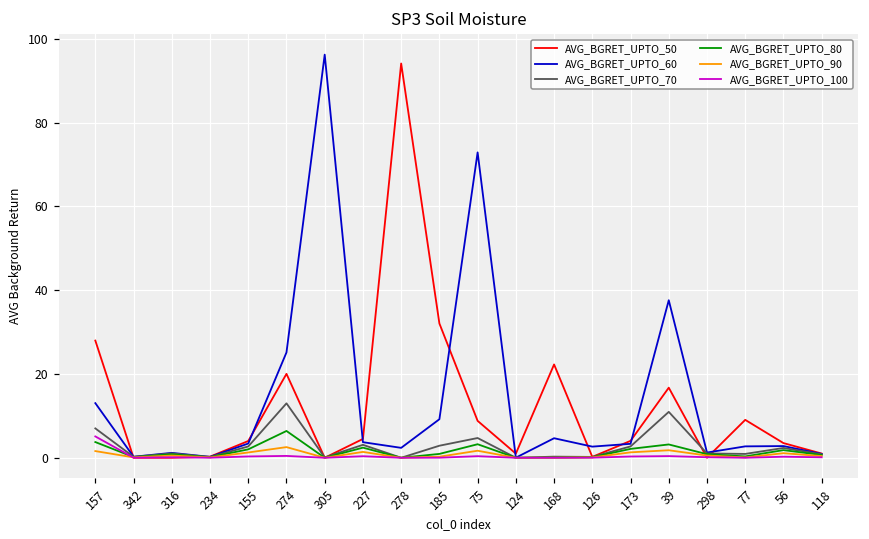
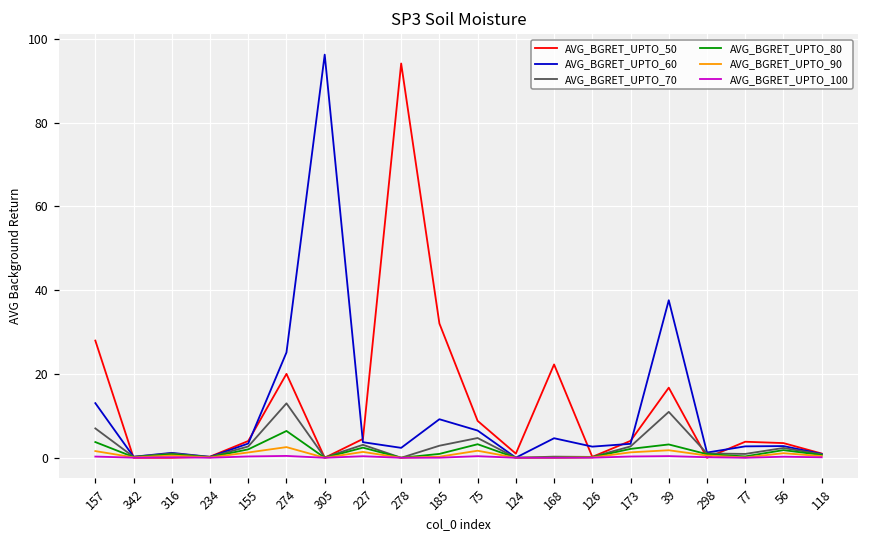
  {
    "AVG_BGRET_UPTO_50": {
      "157": 28,
      "274": 20,
      "227": 4,
      "278": 94,
      "185": 32,
      "75": 9,
      "124": 1,
      "168": 22,
      "173": 4,
      "39": 17,
-     "77": 9,
+     "77": 4,
      "56": 4
    },
    "AVG_BGRET_UPTO_60": {
      "157": 13,
      "274": 25,
      "305": 96,
      "278": 2,
      "185": 9,
-     "75": 73,
+     "75": 6,
      "168": 5,
      "126": 3,
      "39": 38,
      "77": 3
    },
    "AVG_BGRET_UPTO_70": {
      "157": 7,
      "155": 3,
      "274": 13,
      "185": 3,
      "75": 5,
      "39": 11
    },
    "AVG_BGRET_UPTO_80": {
      "157": 4,
      "155": 2,
      "274": 6,
      "227": 2,
      "185": 1,
      "75": 3,
      "39": 3
    },
    "AVG_BGRET_UPTO_90": {
      "157": 2,
      "155": 1,
      "274": 3,
      "227": 1,
      "75": 2,
      "173": 1,
      "39": 2,
      "56": 1
    },
    "AVG_BGRET_UPTO_100": {
-     "157": 5,
+     "157": 0,
      "155": 0,
      "274": 0,
      "227": 0,
      "75": 0,
      "173": 0,
      "39": 0,
      "56": 0
    }
  }
